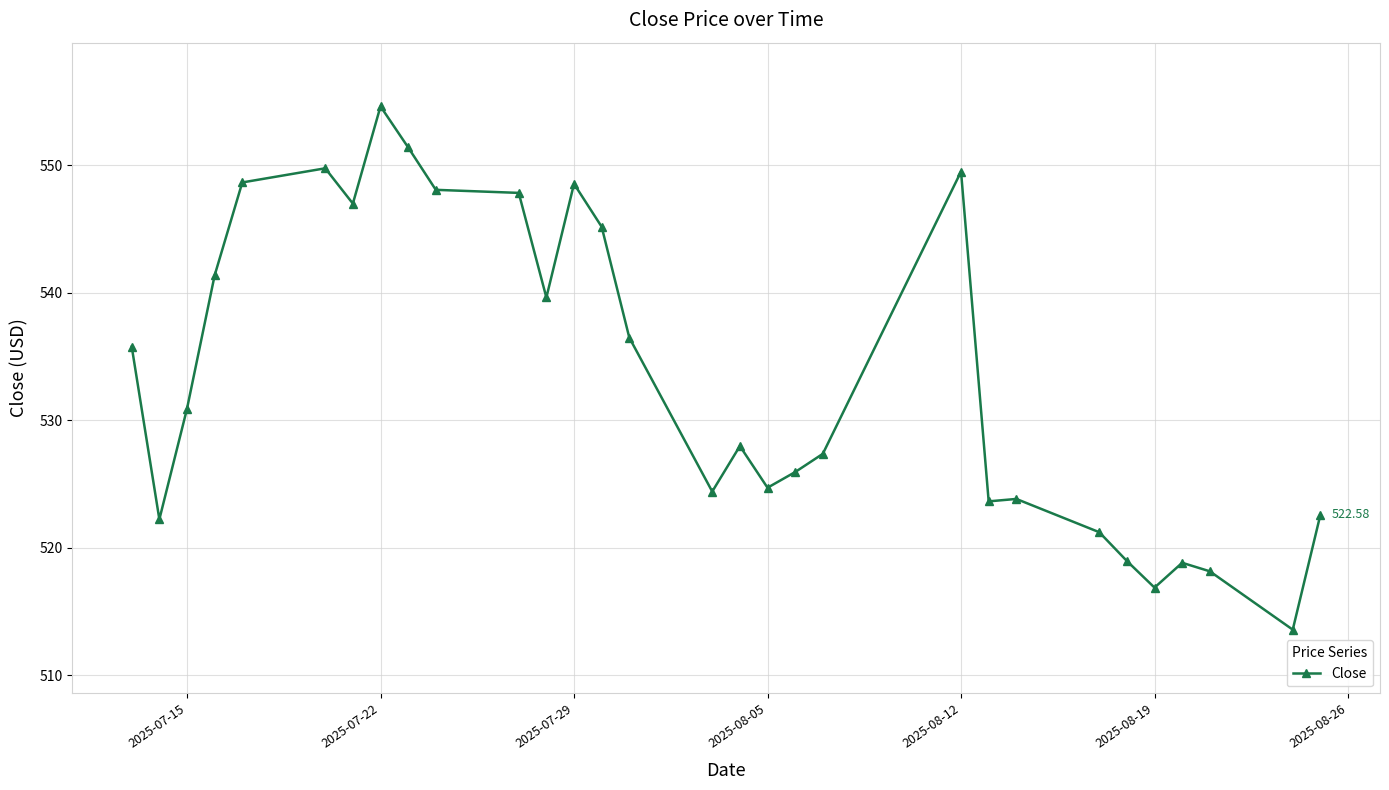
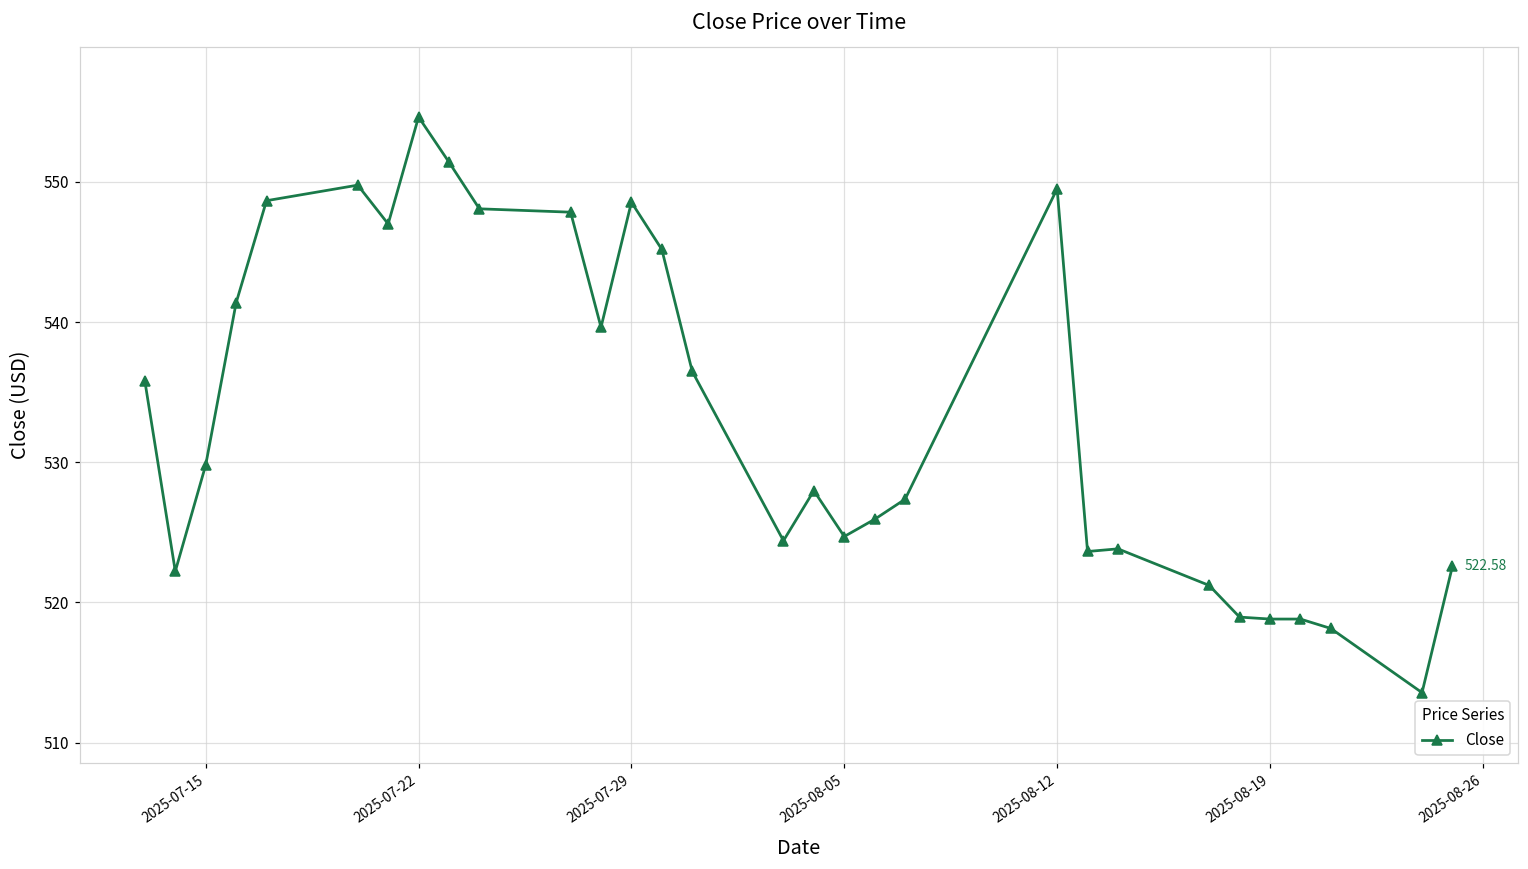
  {
-   "2025-07-15": 530.9,
+   "2025-07-15": 529.8,
    "2025-07-22": 554.6,
    "2025-07-29": 548.6,
    "2025-08-05": 524.7,
    "2025-08-12": 549.5,
-   "2025-08-19": 516.9
+   "2025-08-19": 518.8
  }
